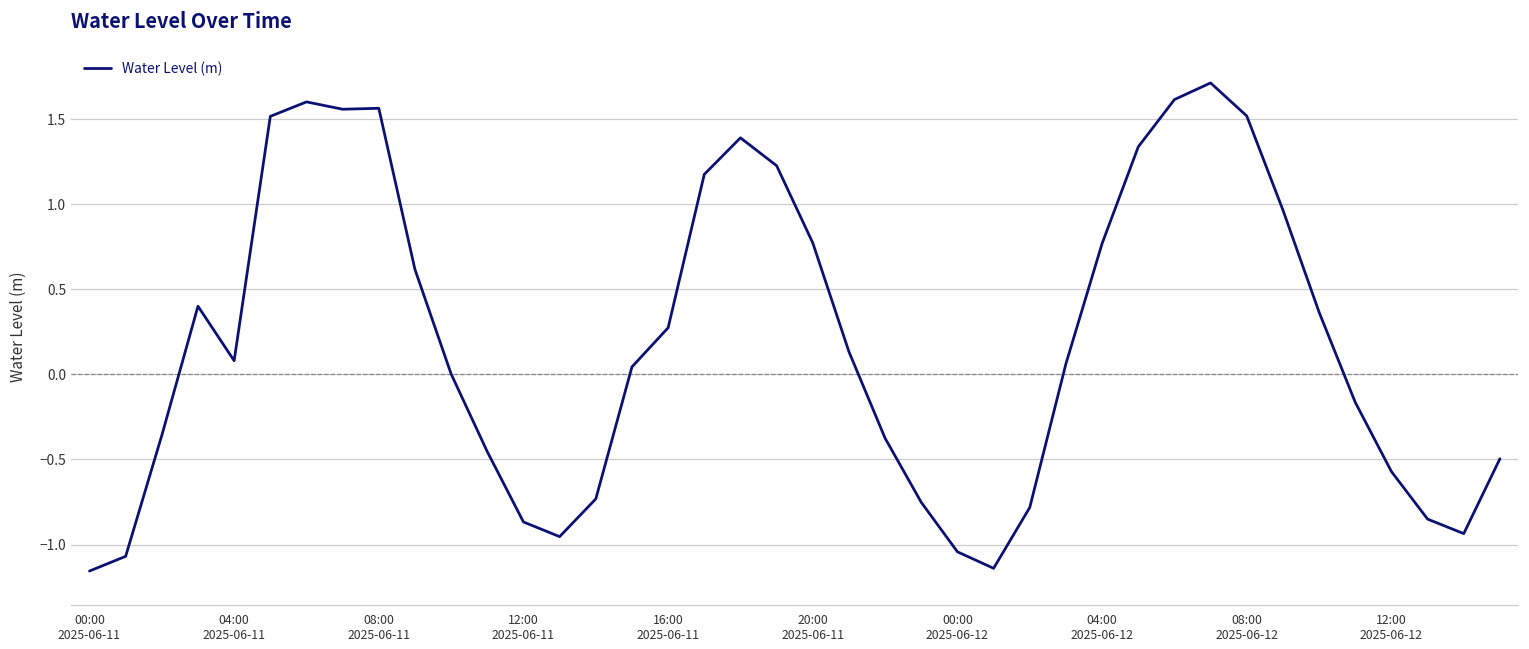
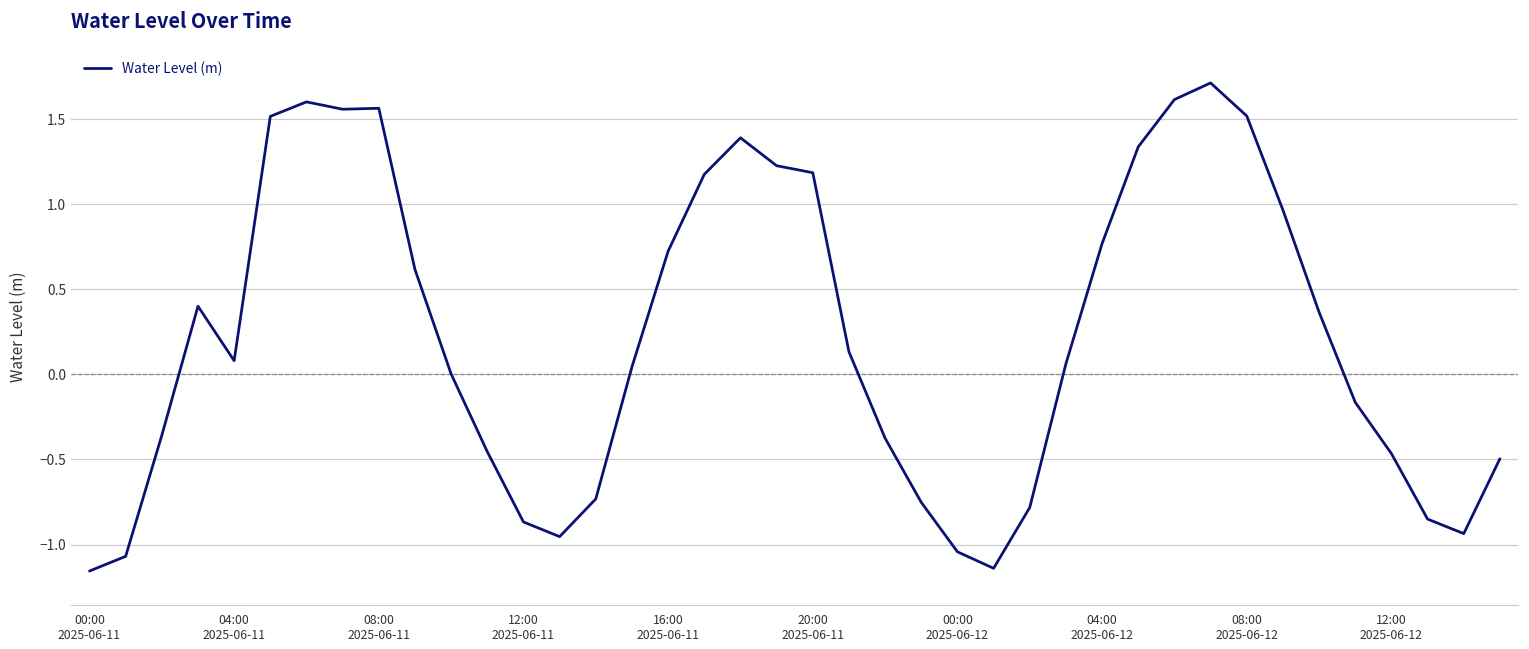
  {
    "00:00 2025-06-11": -1.16,
    "04:00 2025-06-11": 0.08,
    "08:00 2025-06-11": 1.56,
    "12:00 2025-06-11": -0.87,
-   "16:00 2025-06-11": 0.27,
-   "20:00 2025-06-11": 0.77,
+   "16:00 2025-06-11": 0.72,
+   "20:00 2025-06-11": 1.18,
    "00:00 2025-06-12": -1.04,
    "04:00 2025-06-12": 0.77,
    "08:00 2025-06-12": 1.52,
-   "12:00 2025-06-12": -0.57
+   "12:00 2025-06-12": -0.47
  }
